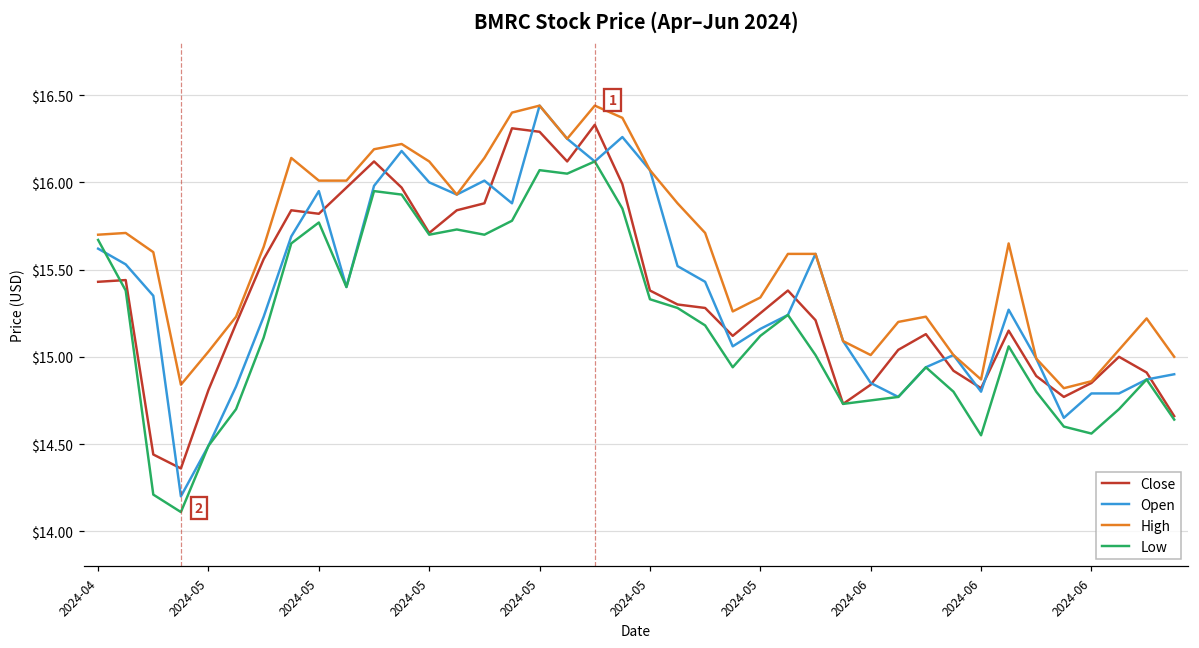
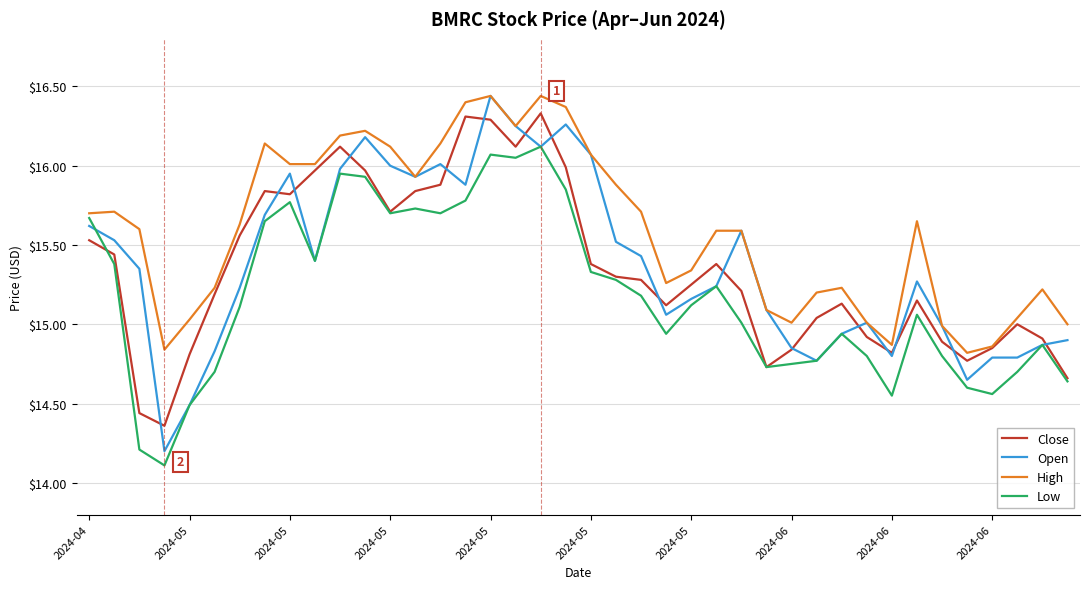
  {
    "Close": {
-     "2024-04": "$15.43"
+     "2024-04": "$15.53"
    },
    "Open": {
      "2024-04": "$15.62"
    },
    "High": {
      "2024-04": "$15.70"
    },
    "Low": {
      "2024-04": "$15.67"
    }
  }
